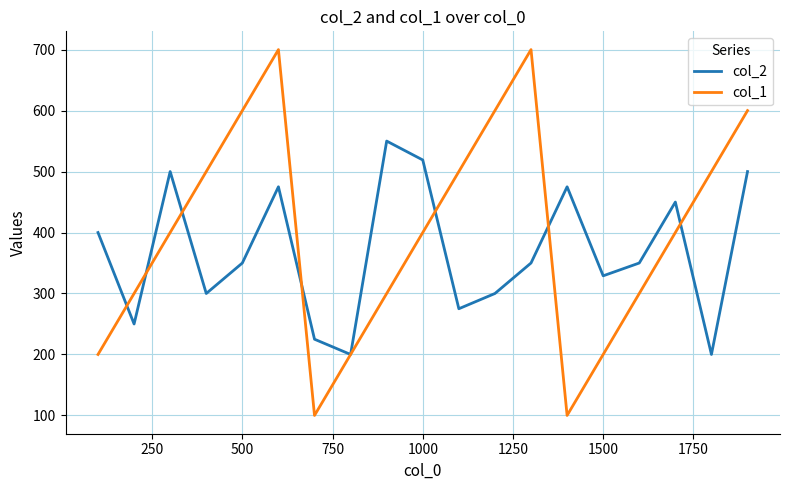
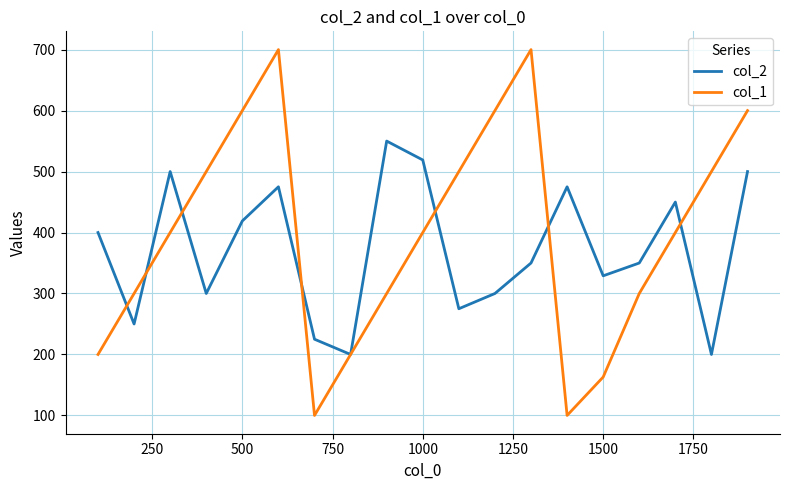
  {
    "col_2": {
-     "500": 350,
+     "500": 420,
      "1000": 520,
      "1500": 330
    },
    "col_1": {
      "500": 600,
      "1000": 400,
-     "1500": 200
+     "1500": 160
    }
  }
